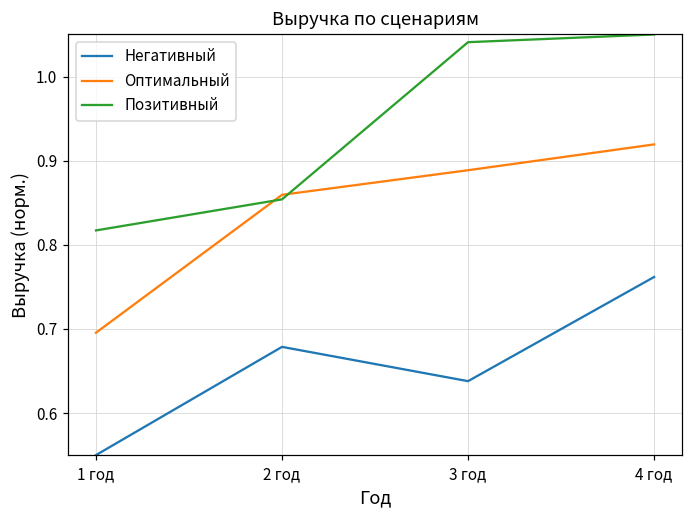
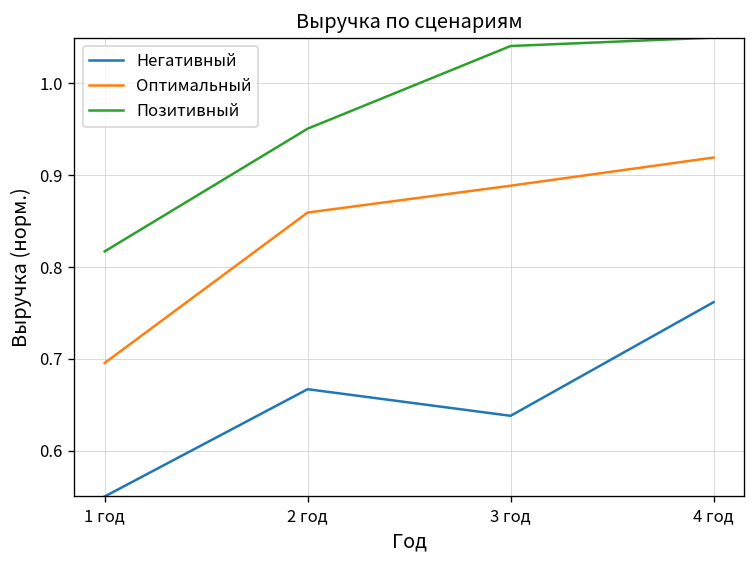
  {
    "Негативный": {
      "1 год": 0.55,
-     "2 год": 0.68,
+     "2 год": 0.67,
      "3 год": 0.64,
      "4 год": 0.76
    },
    "Оптимальный": {
      "1 год": 0.70,
      "2 год": 0.86,
      "3 год": 0.89,
      "4 год": 0.92
    },
    "Позитивный": {
      "1 год": 0.82,
-     "2 год": 0.85,
+     "2 год": 0.95,
      "3 год": 1.04,
      "4 год": 1.05
    }
  }
